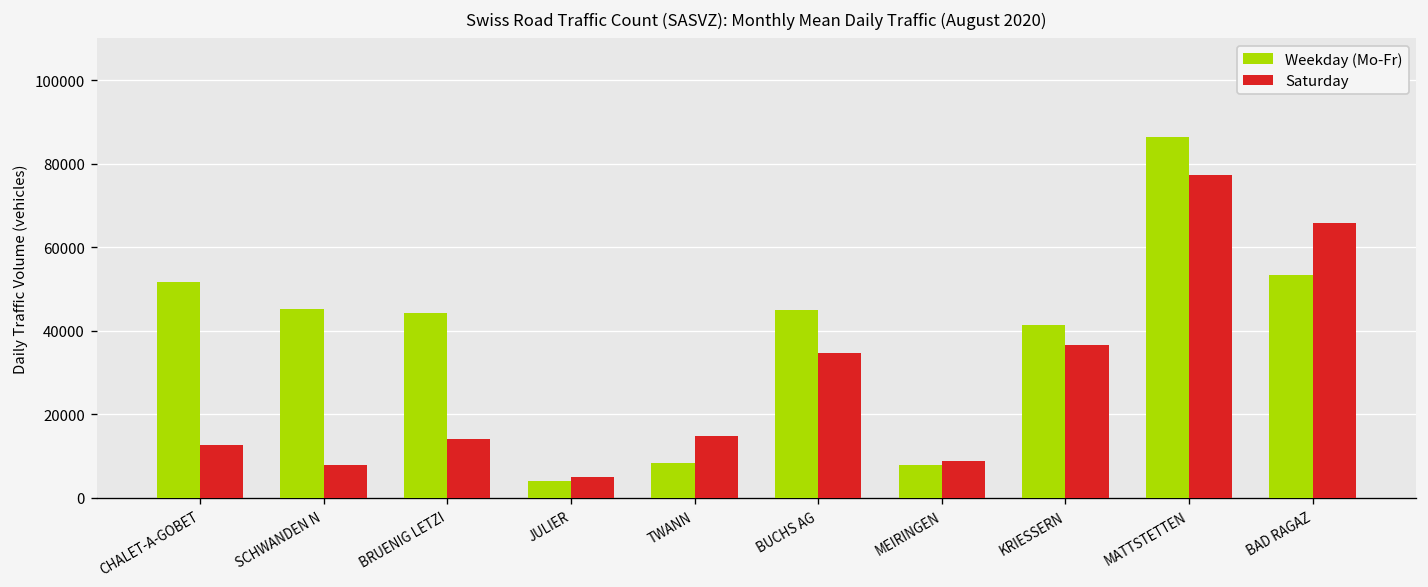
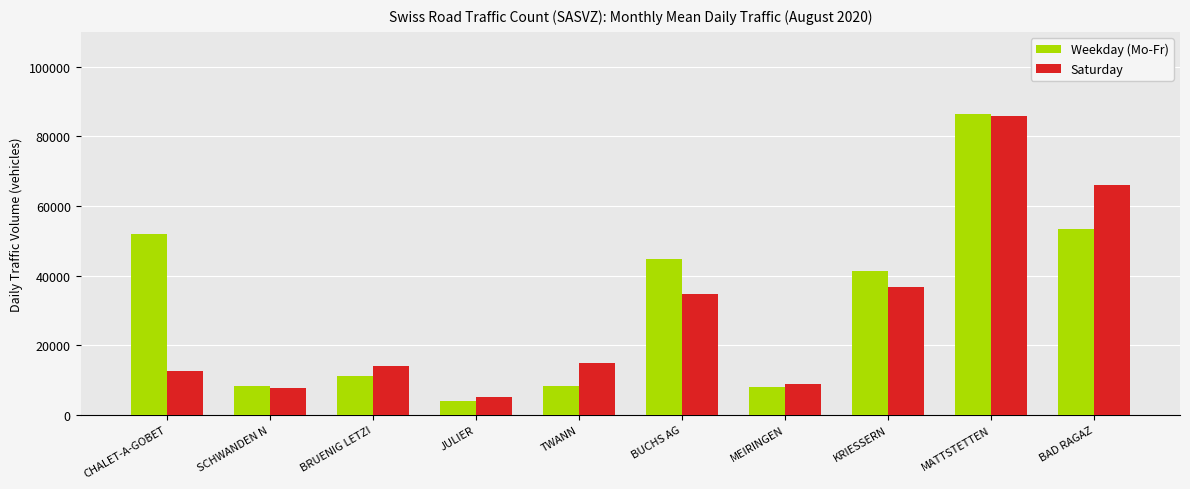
  {
    "Weekday (Mo-Fr)": {
      "CHALET-A-GOBET": 52000,
-     "SCHWANDEN N": 45000,
-     "BRUENIG LETZI": 44000,
+     "SCHWANDEN N": 8000,
+     "BRUENIG LETZI": 11000,
      "JULIER": 4000,
      "TWANN": 8000,
      "BUCHS AG": 45000,
      "MEIRINGEN": 8000,
      "KRIESSERN": 41000,
      "MATTSTETTEN": 86000,
      "BAD RAGAZ": 53000
    },
    "Saturday": {
      "CHALET-A-GOBET": 13000,
      "SCHWANDEN N": 8000,
      "BRUENIG LETZI": 14000,
      "JULIER": 5000,
      "TWANN": 15000,
      "BUCHS AG": 35000,
      "MEIRINGEN": 9000,
      "KRIESSERN": 37000,
-     "MATTSTETTEN": 77000,
+     "MATTSTETTEN": 86000,
      "BAD RAGAZ": 66000
    }
  }
